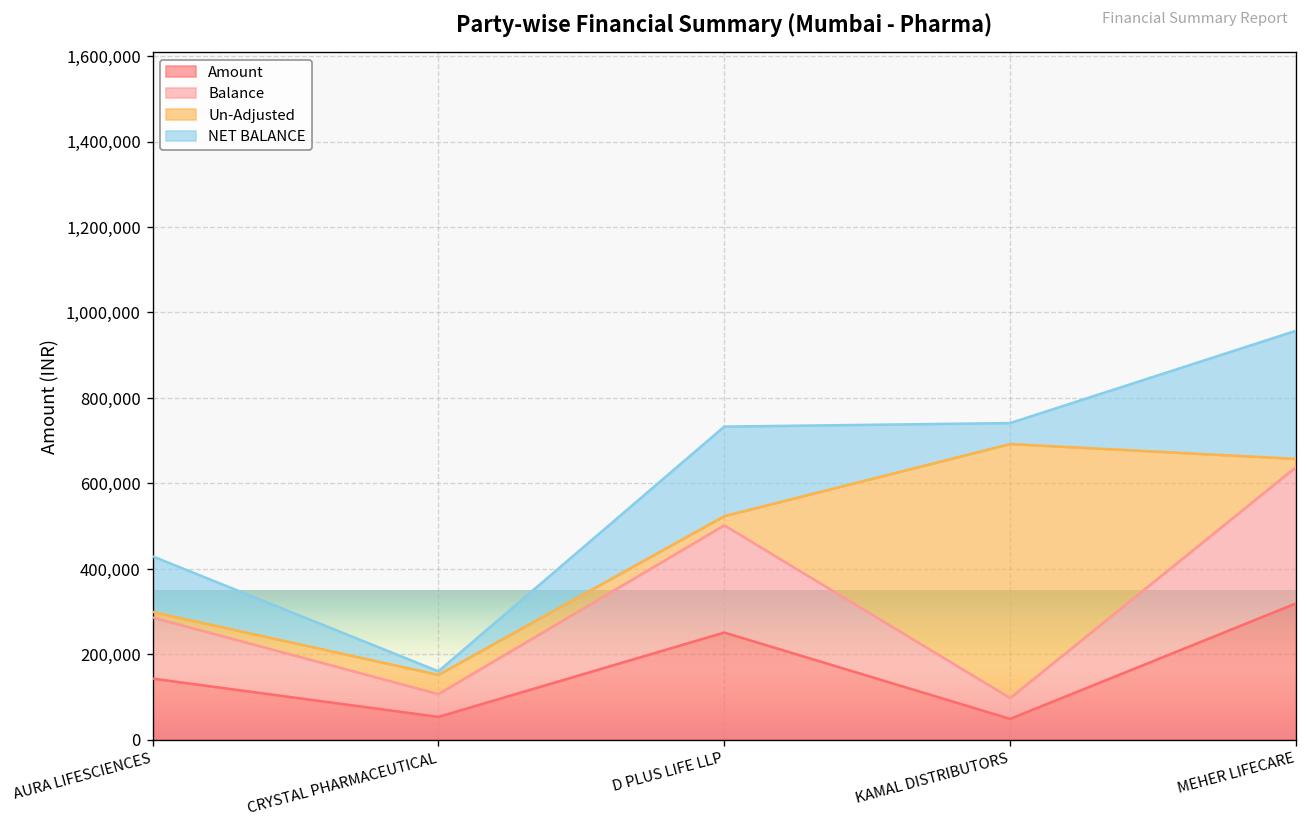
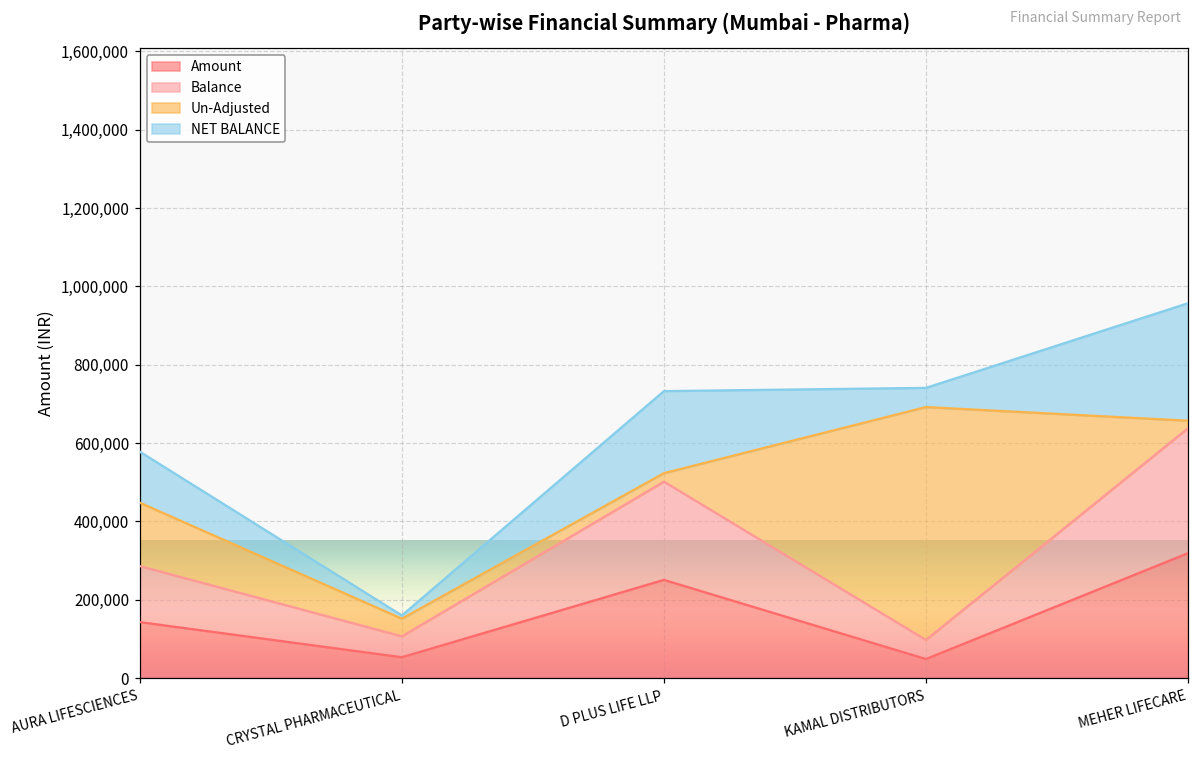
  {
    "Un-Adjusted": {
-     "AURA LIFESCIENCES": "10,000",
+     "AURA LIFESCIENCES": "160,000",
      "CRYSTAL PHARMACEUTICAL": "50,000",
      "D PLUS LIFE LLP": "20,000",
      "KAMAL DISTRIBUTORS": "590,000",
      "MEHER LIFECARE": "20,000"
    },
    "NET BALANCE": {
      "AURA LIFESCIENCES": "130,000",
      "CRYSTAL PHARMACEUTICAL": "10,000",
      "D PLUS LIFE LLP": "210,000",
      "KAMAL DISTRIBUTORS": "50,000",
      "MEHER LIFECARE": "300,000"
    }
  }
